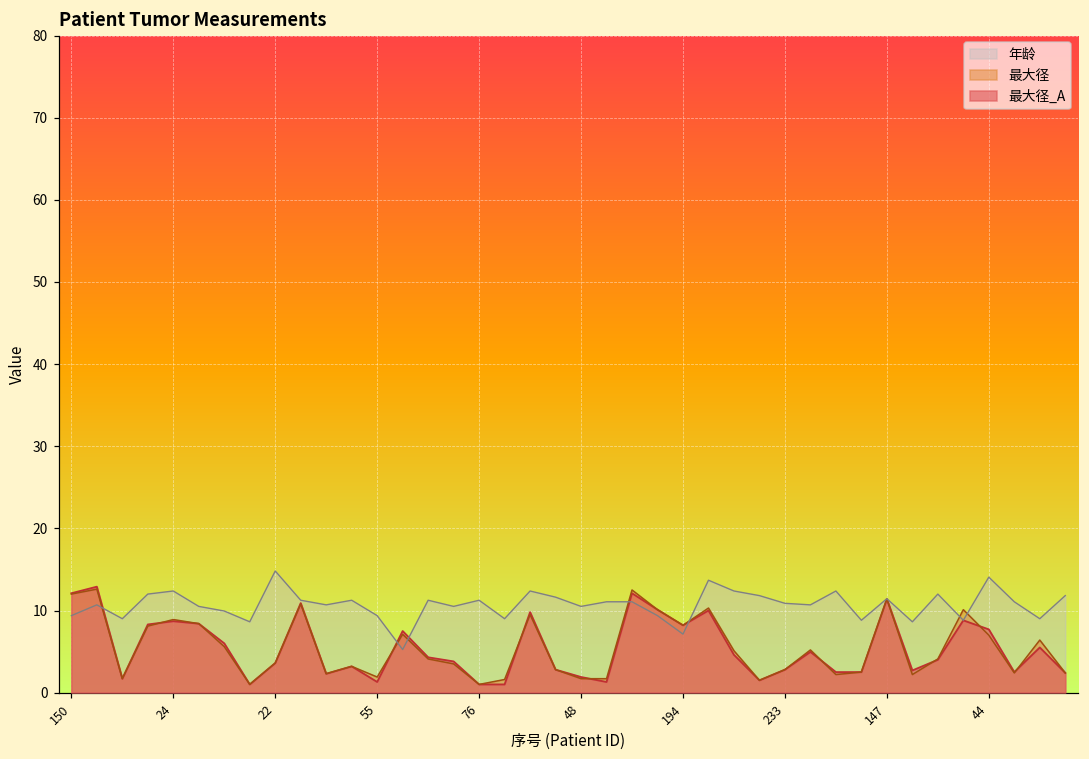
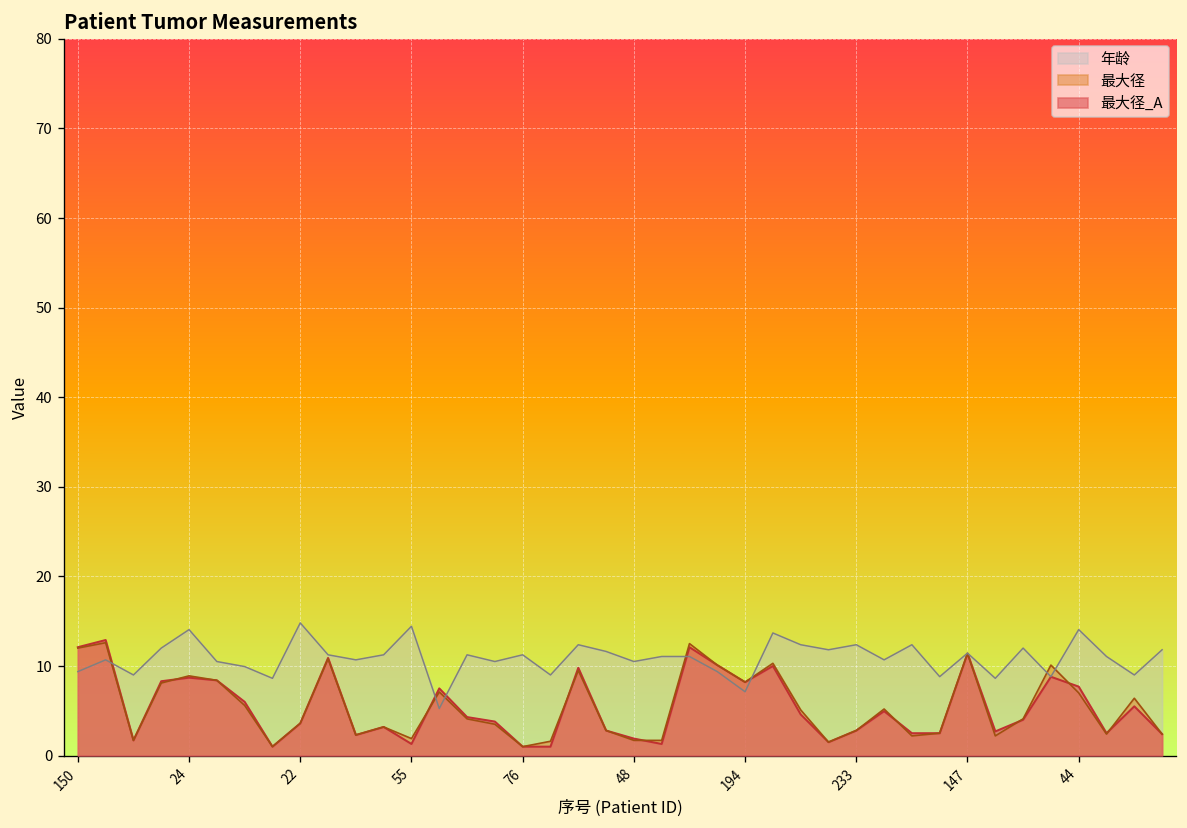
  {
    "年龄": {
      "150": 9,
-     "24": 12,
-     "55": 9,
+     "24": 14,
+     "55": 14,
      "76": 11,
      "48": 11,
      "194": 7,
-     "233": 11,
+     "233": 12,
      "44": 14
    }
  }
